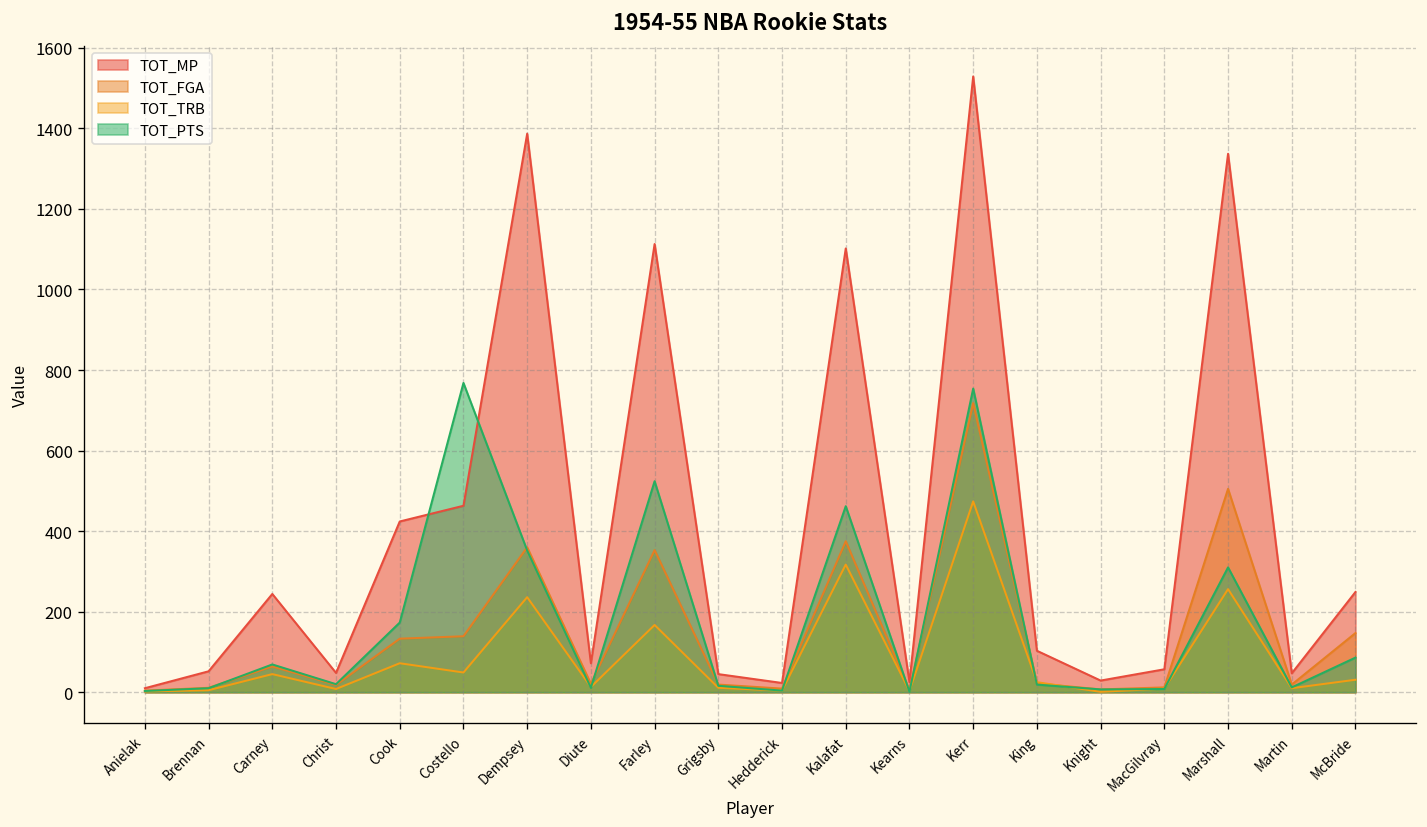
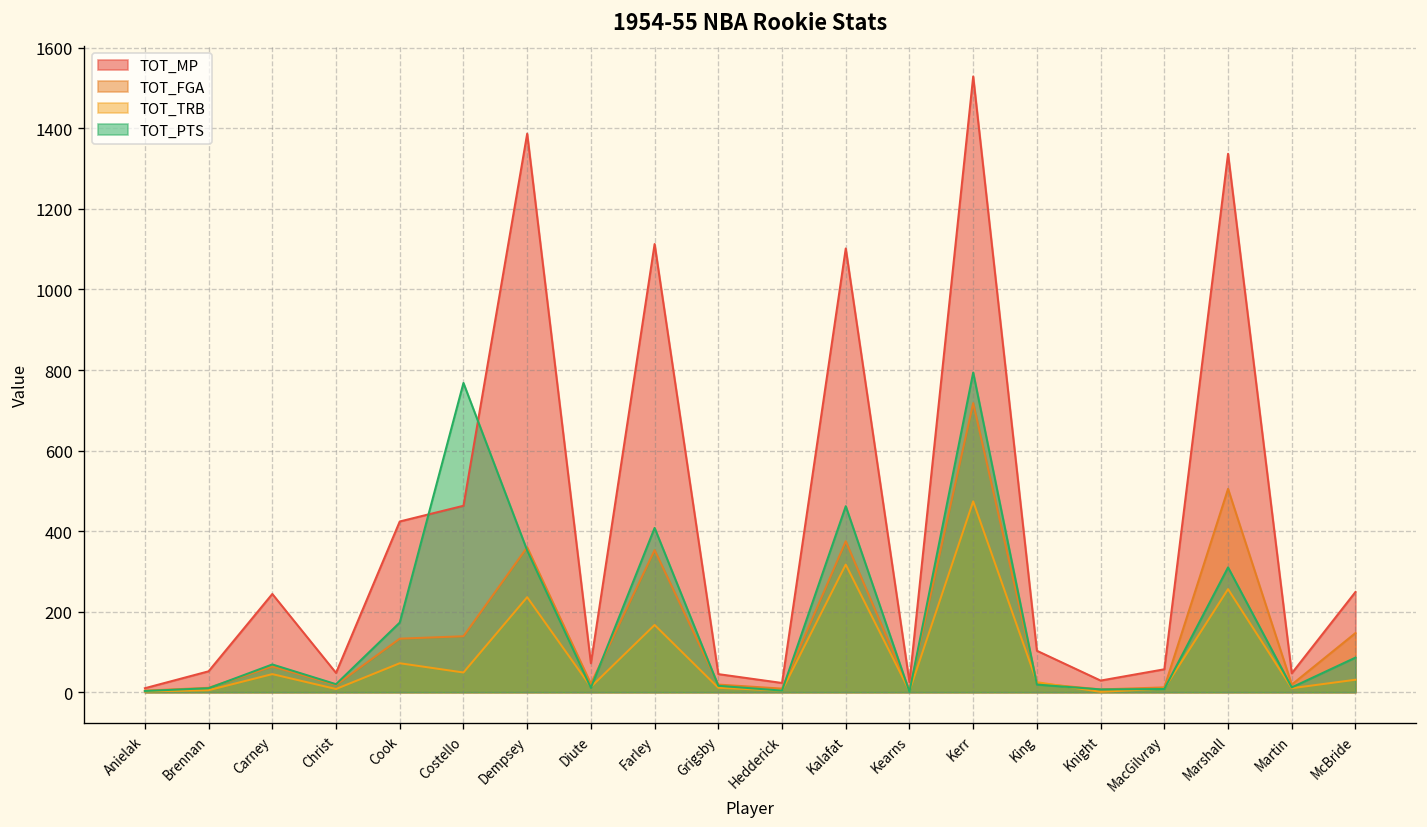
  {
    "TOT_PTS": {
      "Cook": 170,
      "Costello": 770,
      "Dempsey": 350,
-     "Farley": 520,
+     "Farley": 410,
      "Kalafat": 460,
-     "Kerr": 750,
+     "Kerr": 790,
      "Marshall": 310,
      "McBride": 90
    }
  }
